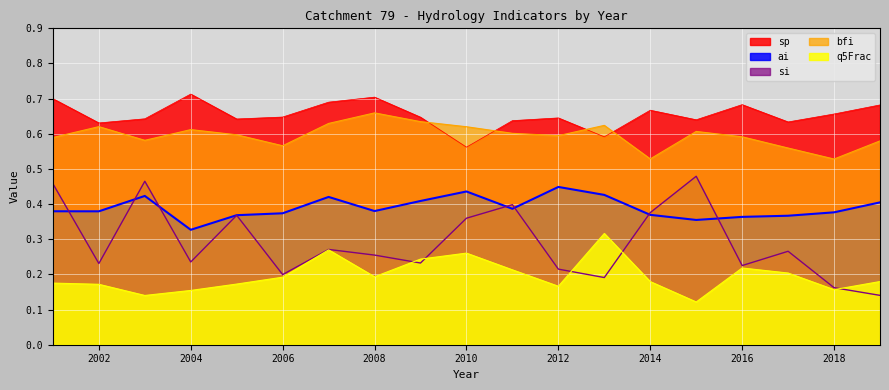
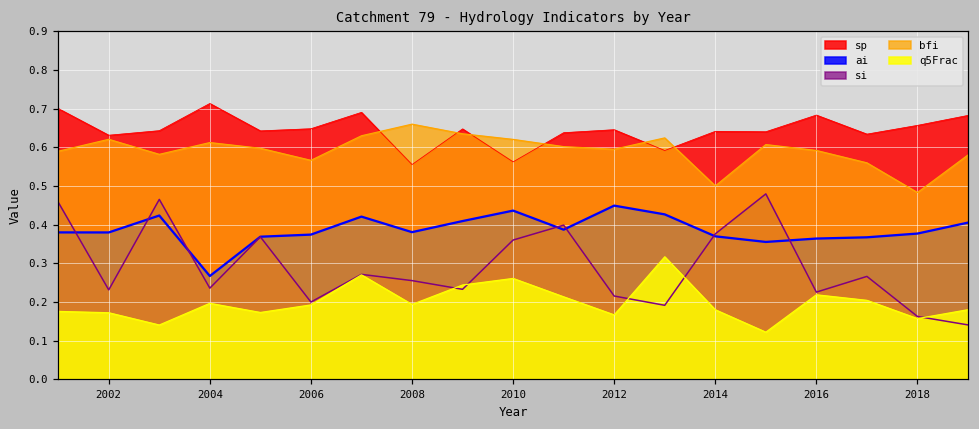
  {
    "sp": {
      "2002": 0.63,
      "2004": 0.71,
      "2006": 0.65,
-     "2008": 0.70,
+     "2008": 0.56,
      "2010": 0.56,
      "2012": 0.65,
-     "2014": 0.67,
+     "2014": 0.64,
      "2016": 0.68,
      "2018": 0.66
    },
    "ai": {
      "2002": 0.38,
-     "2004": 0.33,
+     "2004": 0.27,
      "2006": 0.37,
      "2008": 0.38,
      "2010": 0.44,
      "2012": 0.45,
      "2016": 0.36,
      "2018": 0.38
    },
    "si": {
      "2002": 0.23,
      "2004": 0.24,
      "2006": 0.20,
      "2008": 0.25,
      "2010": 0.36,
      "2012": 0.22
    },
    "bfi": {
      "2002": 0.62,
      "2004": 0.61,
      "2006": 0.57,
      "2008": 0.66,
      "2010": 0.62,
      "2012": 0.59,
-     "2014": 0.53,
+     "2014": 0.50,
      "2016": 0.59,
-     "2018": 0.53
+     "2018": 0.48
    },
    "q5Frac": {
      "2002": 0.17,
-     "2004": 0.15,
+     "2004": 0.20,
      "2006": 0.19,
      "2008": 0.19,
      "2010": 0.26,
      "2012": 0.17,
      "2014": 0.18
    }
  }
